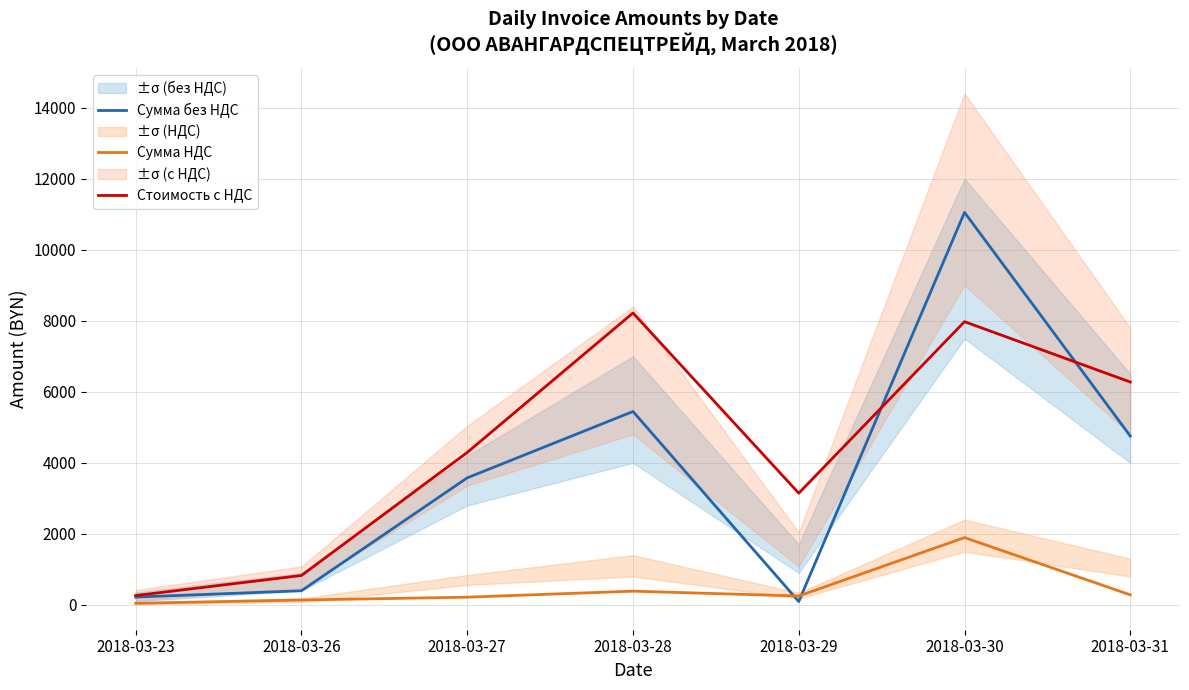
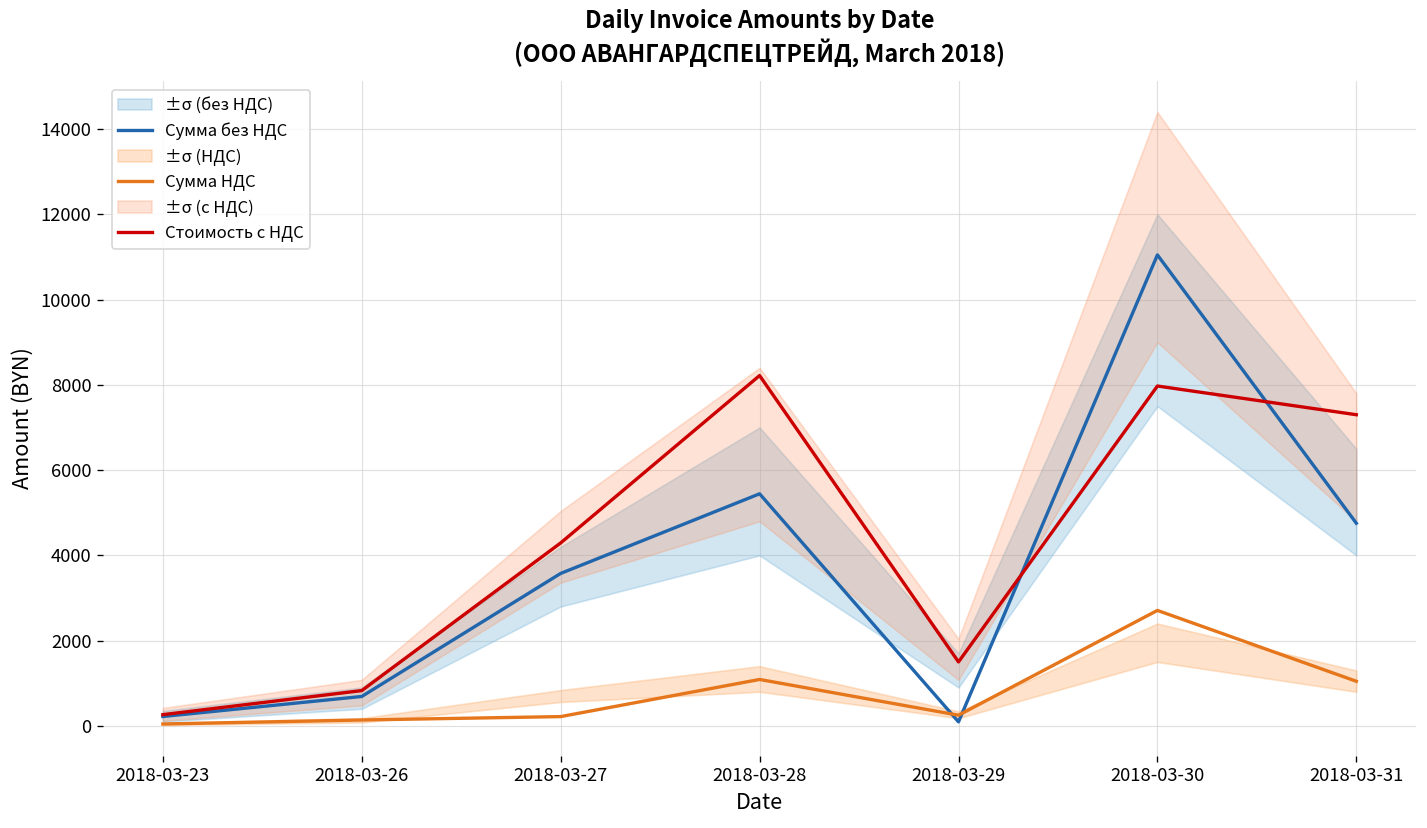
  {
    "Сумма без НДС": {
-     "2018-03-26": 400,
+     "2018-03-26": 700,
      "2018-03-27": 3600,
      "2018-03-28": 5400,
      "2018-03-29": 100,
      "2018-03-30": 11000,
      "2018-03-31": 4800
    },
    "Сумма НДС": {
      "2018-03-27": 200,
-     "2018-03-28": 400,
+     "2018-03-28": 1100,
      "2018-03-29": 300,
-     "2018-03-30": 1900,
-     "2018-03-31": 300
+     "2018-03-30": 2700,
+     "2018-03-31": 1000
    },
    "Стоимость с НДС": {
      "2018-03-26": 800,
      "2018-03-27": 4300,
      "2018-03-28": 8200,
-     "2018-03-29": 3100,
+     "2018-03-29": 1500,
      "2018-03-30": 8000,
-     "2018-03-31": 6300
+     "2018-03-31": 7300
    }
  }
